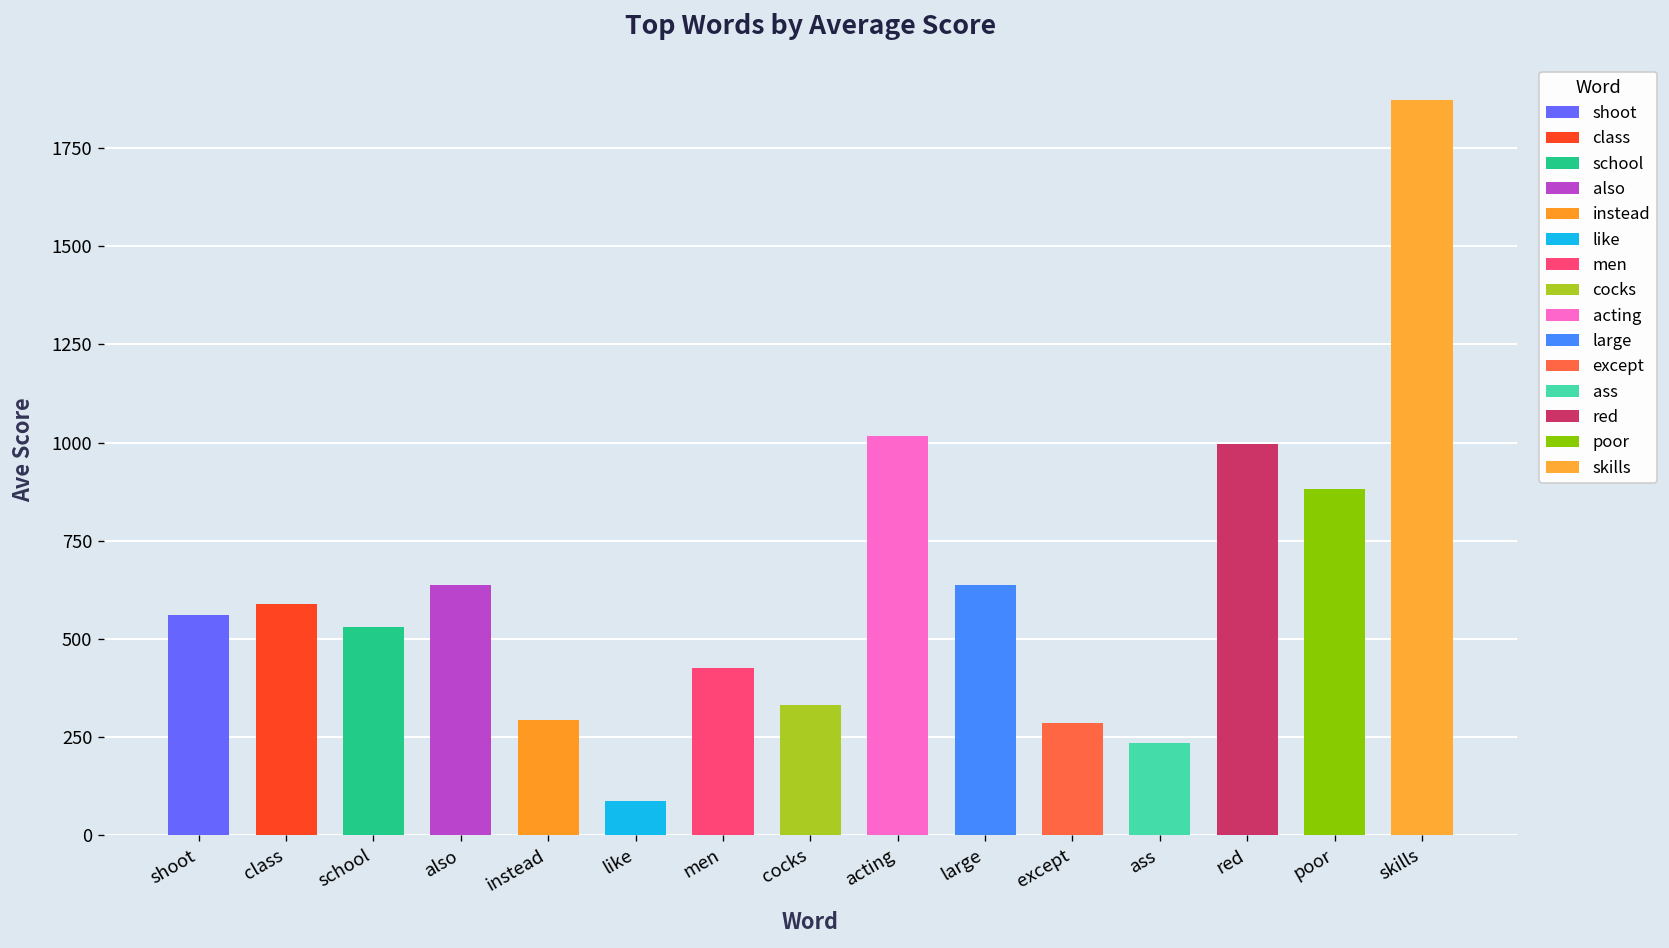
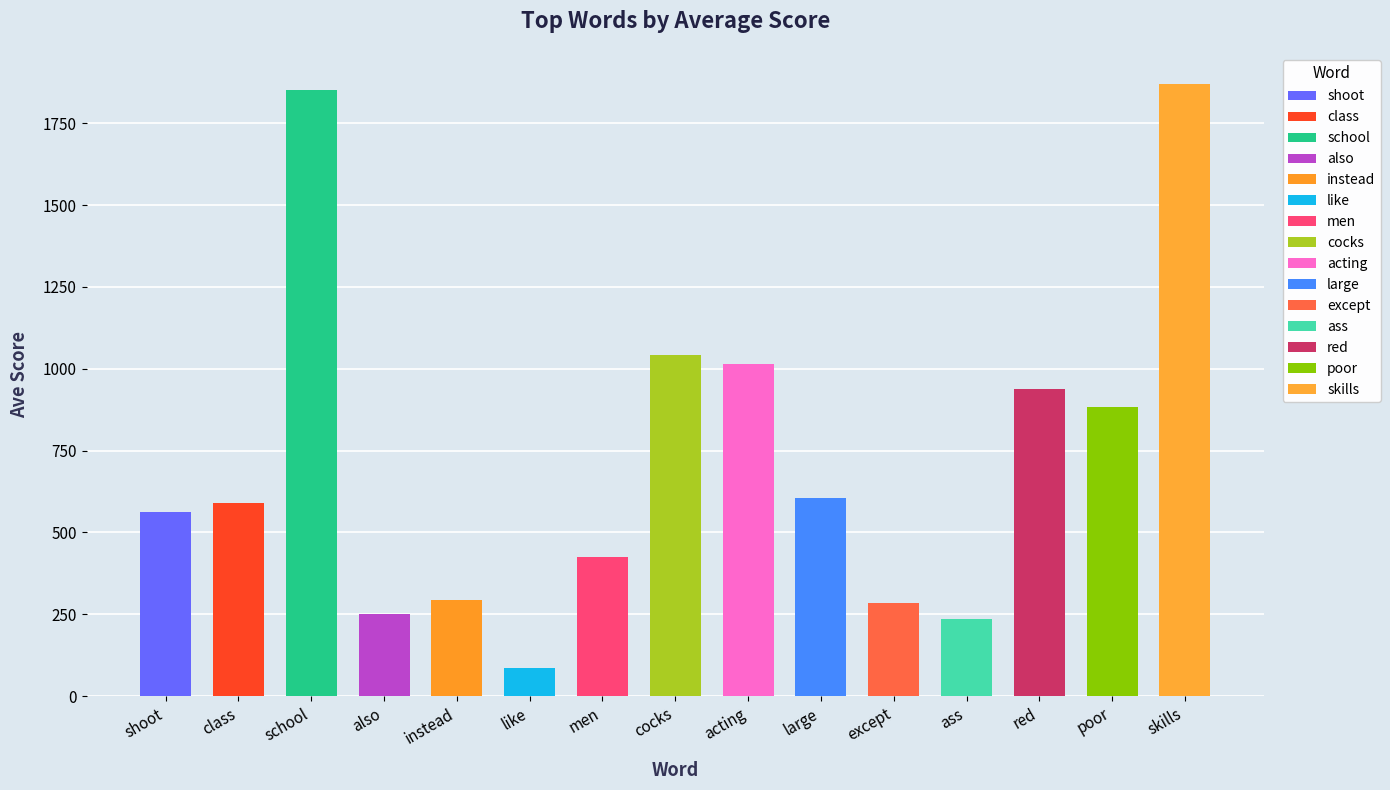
  {
    "shoot": 560,
    "class": 590,
-   "school": 530,
-   "also": 640,
+   "school": 1850,
+   "also": 250,
    "instead": 290,
    "like": 90,
    "men": 430,
-   "cocks": 330,
+   "cocks": 1040,
    "acting": 1020,
-   "large": 640,
+   "large": 600,
    "except": 290,
    "ass": 240,
-   "red": 1000,
+   "red": 940,
    "poor": 880,
    "skills": 1870
  }
